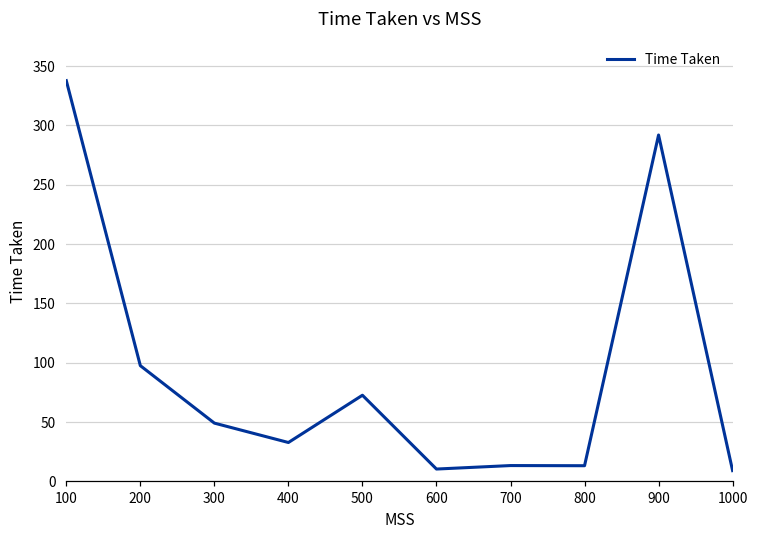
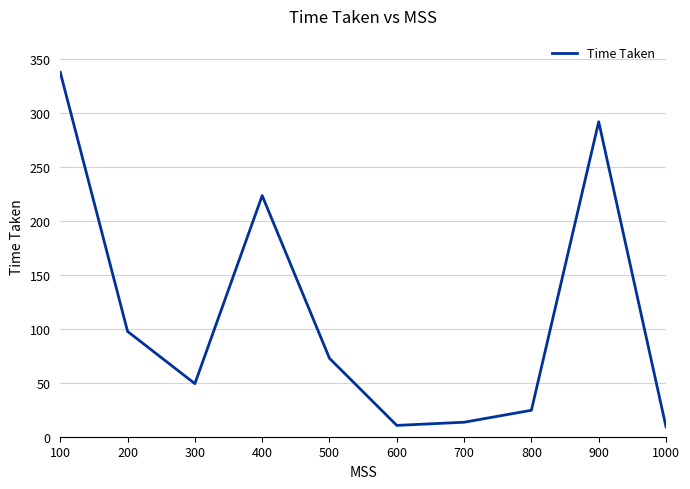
  {
    "100": 338,
    "200": 98,
    "300": 49,
-   "400": 33,
+   "400": 223,
    "500": 73,
    "600": 10,
    "700": 13,
-   "800": 13,
+   "800": 25,
    "900": 292,
    "1000": 9
  }
